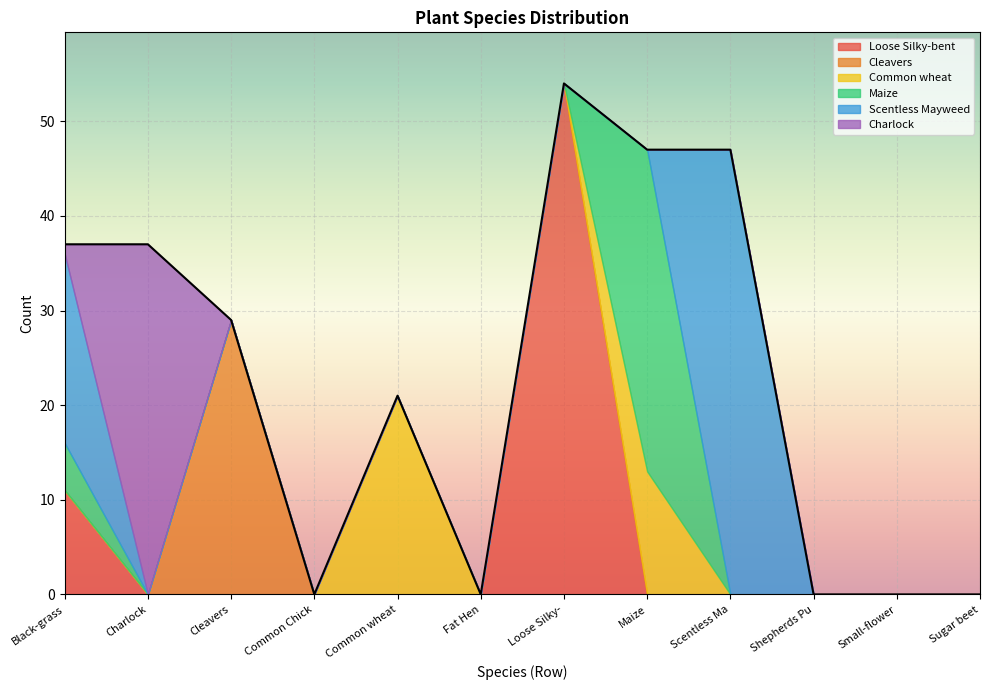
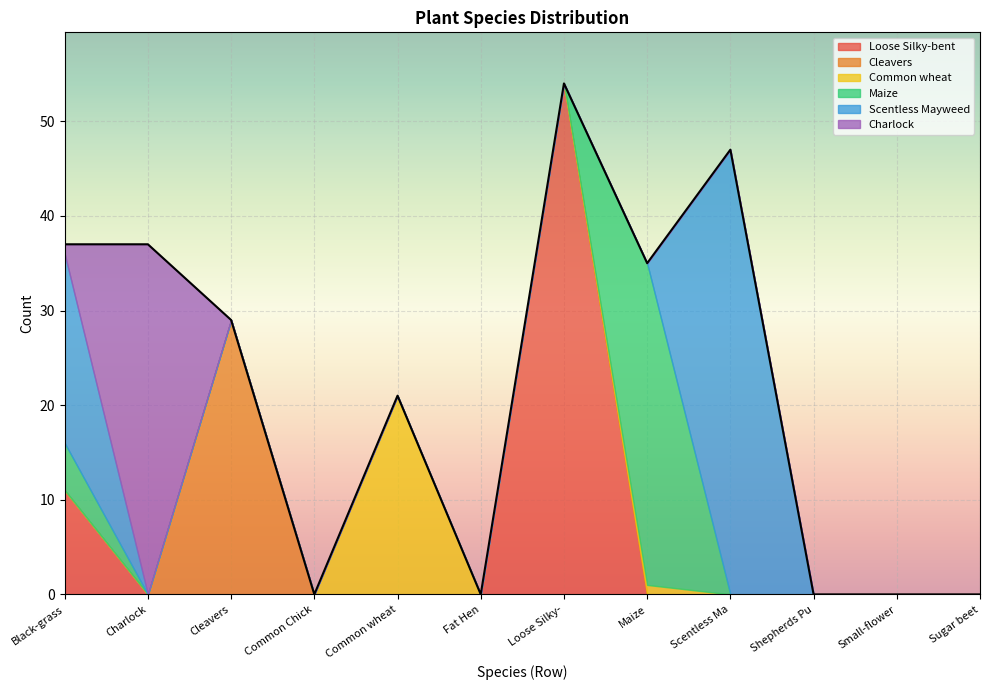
  {
    "Charlock": {
      "Black-grass": 37,
      "Charlock": 37
    },
    "Common wheat": {
-     "Maize": 13
+     "Maize": 1
    },
    "Maize": {
      "Black-grass": 5
    },
    "Scentless Mayweed": {
      "Black-grass": 20
    }
  }
